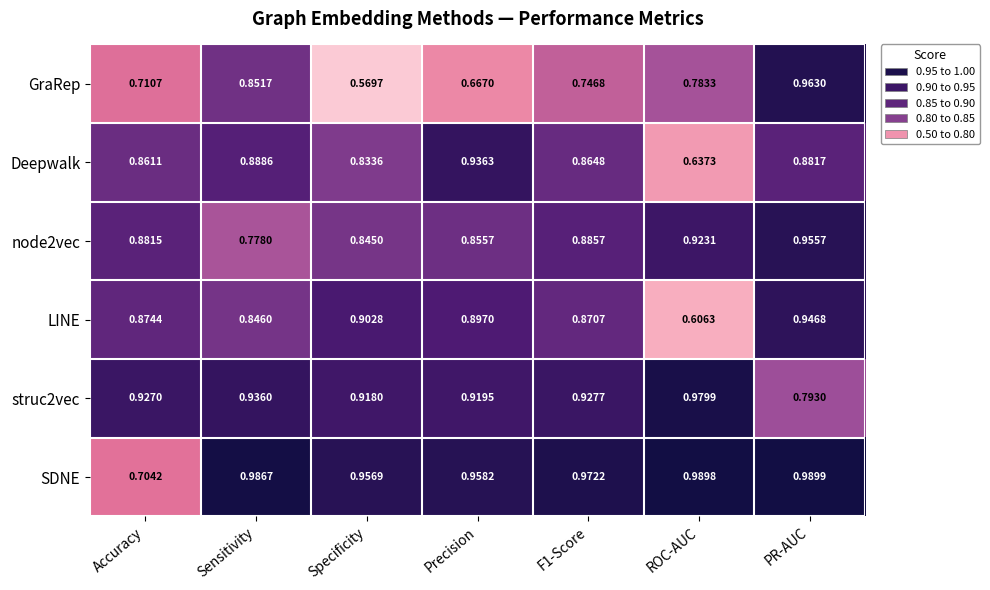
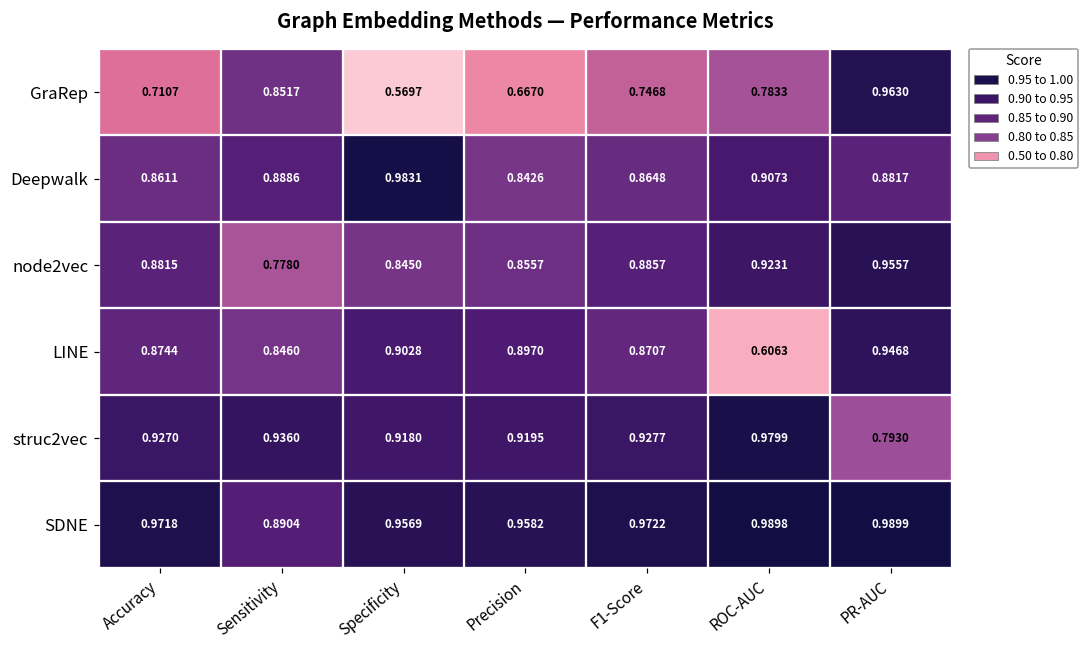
  {
    "GraRep": {
      "Accuracy": 0.7107,
      "Sensitivity": 0.8517,
      "Specificity": 0.5697,
      "Precision": 0.6670,
      "F1-Score": 0.7468,
      "ROC-AUC": 0.7833,
      "PR-AUC": 0.9630
    },
    "Deepwalk": {
      "Accuracy": 0.8611,
      "Sensitivity": 0.8886,
-     "Specificity": 0.8336,
-     "Precision": 0.9363,
+     "Specificity": 0.9831,
+     "Precision": 0.8426,
      "F1-Score": 0.8648,
-     "ROC-AUC": 0.6373,
+     "ROC-AUC": 0.9073,
      "PR-AUC": 0.8817
    },
    "node2vec": {
      "Accuracy": 0.8815,
      "Sensitivity": 0.7780,
      "Specificity": 0.8450,
      "Precision": 0.8557,
      "F1-Score": 0.8857,
      "ROC-AUC": 0.9231,
      "PR-AUC": 0.9557
    },
    "LINE": {
      "Accuracy": 0.8744,
      "Sensitivity": 0.8460,
      "Specificity": 0.9028,
      "Precision": 0.8970,
      "F1-Score": 0.8707,
      "ROC-AUC": 0.6063,
      "PR-AUC": 0.9468
    },
    "struc2vec": {
      "Accuracy": 0.9270,
      "Sensitivity": 0.9360,
      "Specificity": 0.9180,
      "Precision": 0.9195,
      "F1-Score": 0.9277,
      "ROC-AUC": 0.9799,
      "PR-AUC": 0.7930
    },
    "SDNE": {
-     "Accuracy": 0.7042,
-     "Sensitivity": 0.9867,
+     "Accuracy": 0.9718,
+     "Sensitivity": 0.8904,
      "Specificity": 0.9569,
      "Precision": 0.9582,
      "F1-Score": 0.9722,
      "ROC-AUC": 0.9898,
      "PR-AUC": 0.9899
    }
  }
